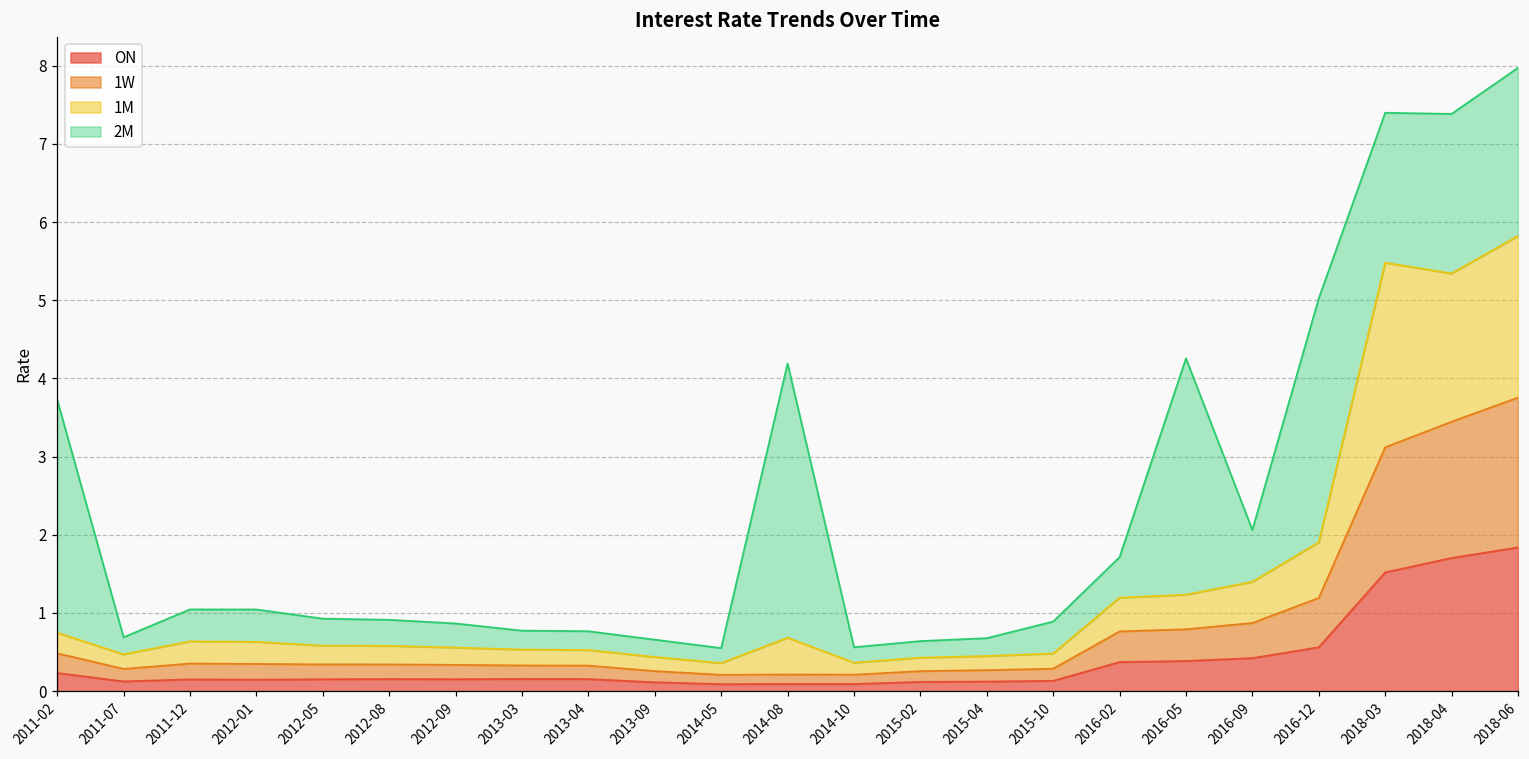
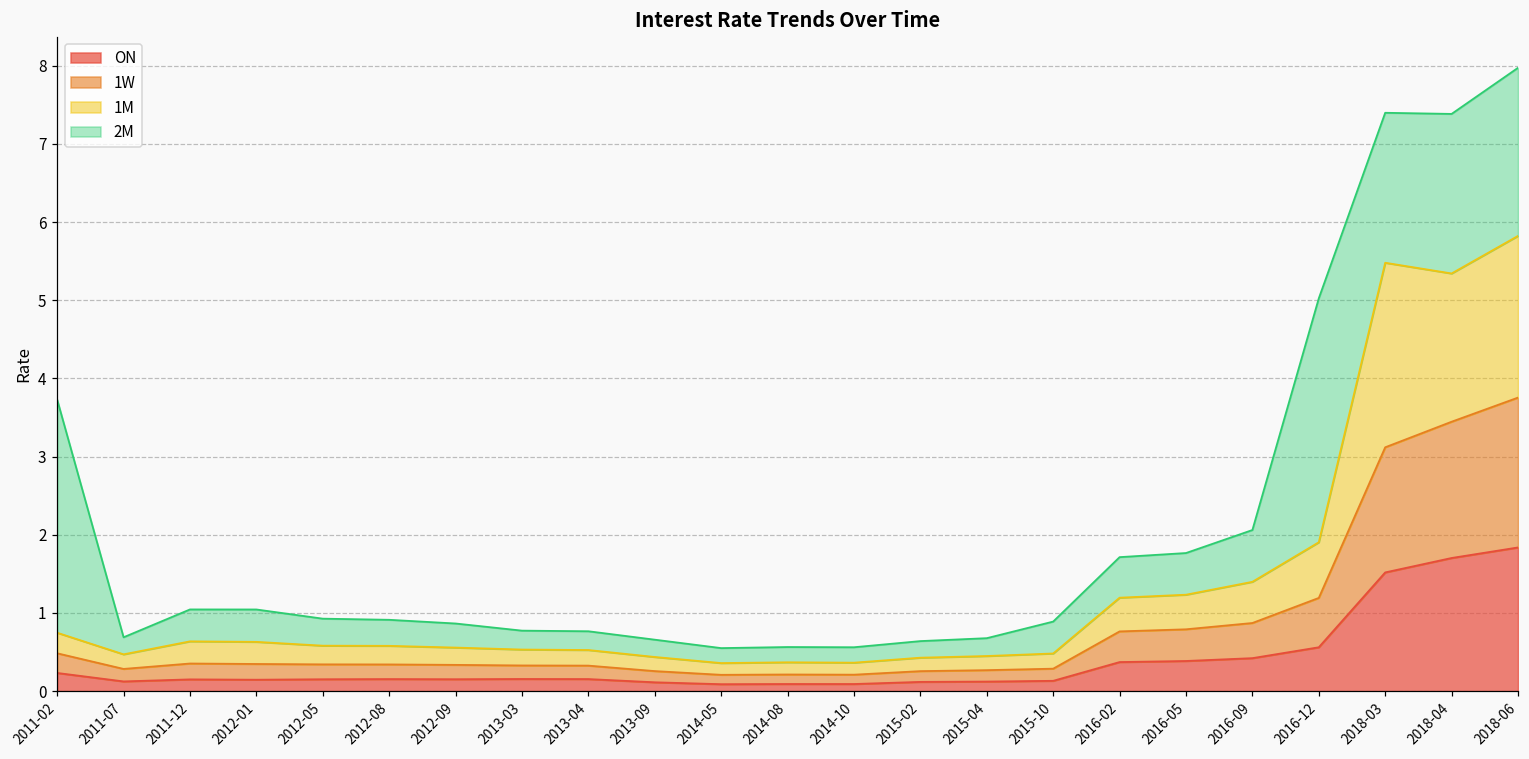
  {
    "1M": {
      "2011-02": 0.3,
      "2011-07": 0.2,
      "2011-12": 0.3,
      "2012-01": 0.3,
      "2012-05": 0.2,
      "2012-08": 0.2,
      "2012-09": 0.2,
      "2013-03": 0.2,
      "2013-04": 0.2,
      "2013-09": 0.2,
      "2014-05": 0.2,
-     "2014-08": 0.5,
+     "2014-08": 0.2,
      "2014-10": 0.2,
      "2015-02": 0.2,
      "2015-04": 0.2,
      "2015-10": 0.2,
      "2016-02": 0.4,
      "2016-05": 0.4,
      "2016-09": 0.5,
      "2016-12": 0.7,
      "2018-03": 2.4,
      "2018-04": 1.9,
      "2018-06": 2.1
    },
    "2M": {
      "2011-02": 3.0,
      "2011-07": 0.2,
      "2011-12": 0.4,
      "2012-01": 0.4,
      "2012-05": 0.3,
      "2012-08": 0.3,
      "2012-09": 0.3,
      "2013-03": 0.2,
      "2013-04": 0.2,
      "2013-09": 0.2,
      "2014-05": 0.2,
-     "2014-08": 3.5,
+     "2014-08": 0.2,
      "2014-10": 0.2,
      "2015-02": 0.2,
      "2015-04": 0.2,
      "2015-10": 0.4,
      "2016-02": 0.5,
-     "2016-05": 3.0,
+     "2016-05": 0.5,
      "2016-09": 0.7,
      "2016-12": 3.1,
      "2018-03": 1.9,
      "2018-04": 2.0,
      "2018-06": 2.2
    }
  }
